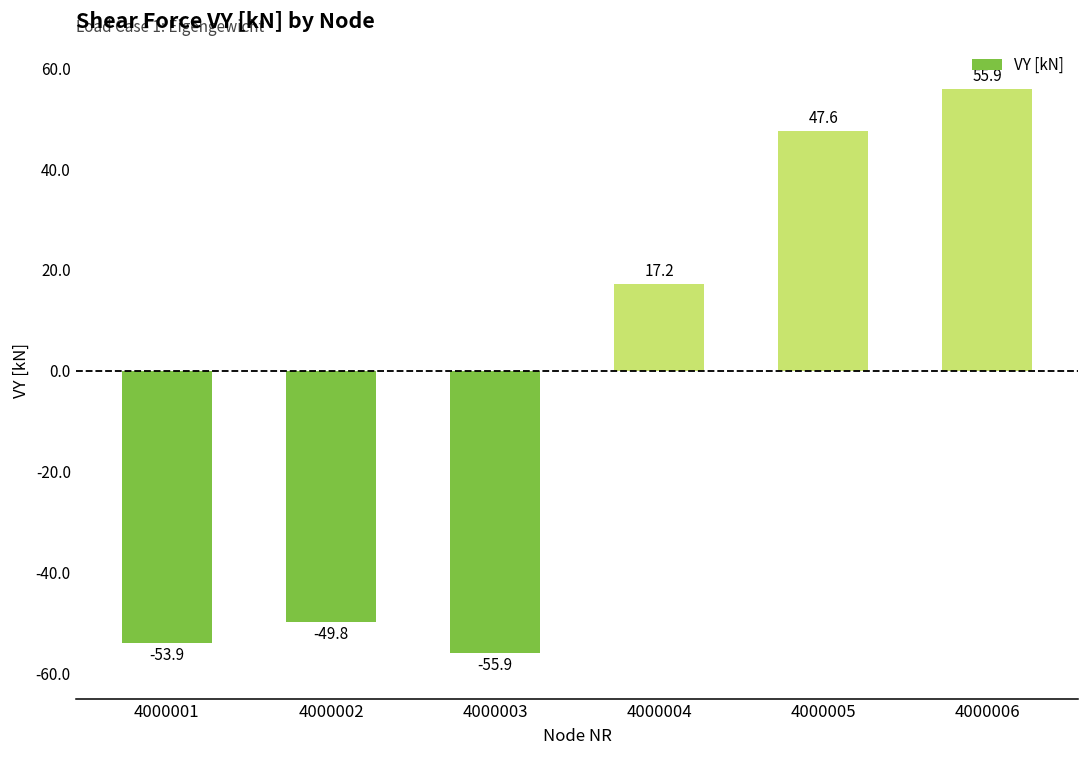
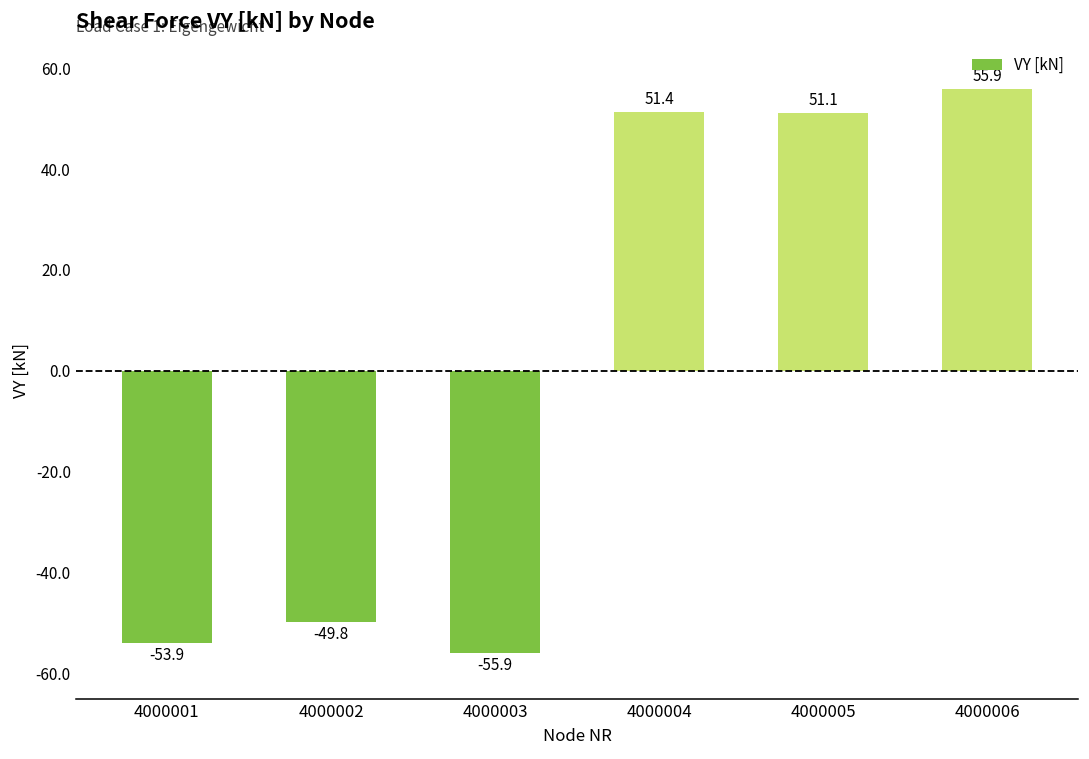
  {
    "4000001": -53.9,
    "4000002": -49.8,
    "4000003": -55.9,
-   "4000004": 17.2,
-   "4000005": 47.6,
+   "4000004": 51.4,
+   "4000005": 51.1,
    "4000006": 55.9
  }
